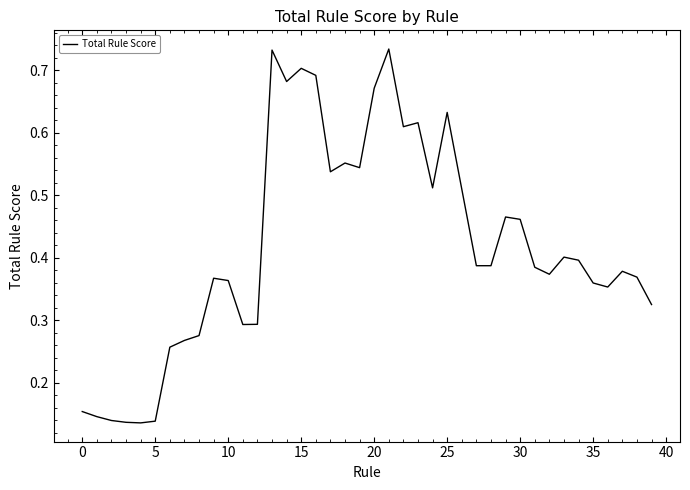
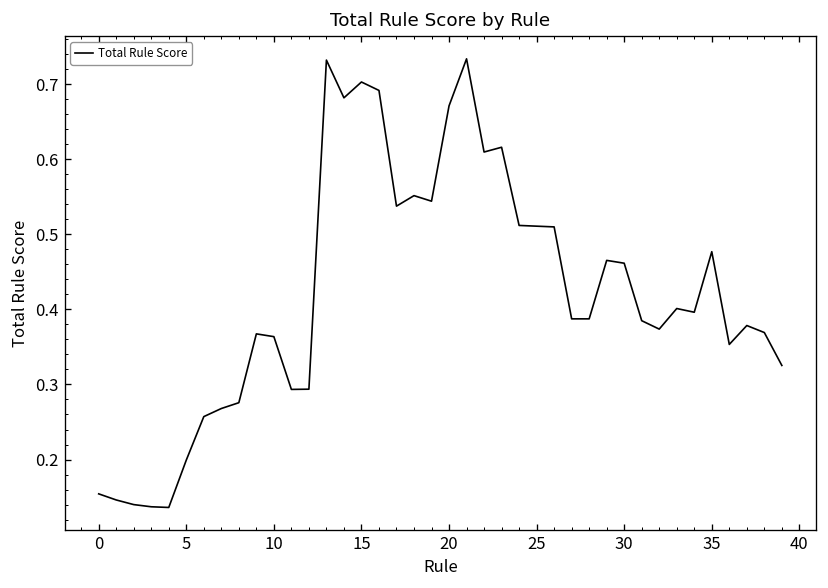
  {
    "0": 0.15,
-   "5": 0.14,
+   "5": 0.20,
    "10": 0.36,
    "15": 0.70,
    "20": 0.67,
-   "25": 0.63,
+   "25": 0.51,
    "30": 0.46,
-   "35": 0.36
+   "35": 0.48
  }
